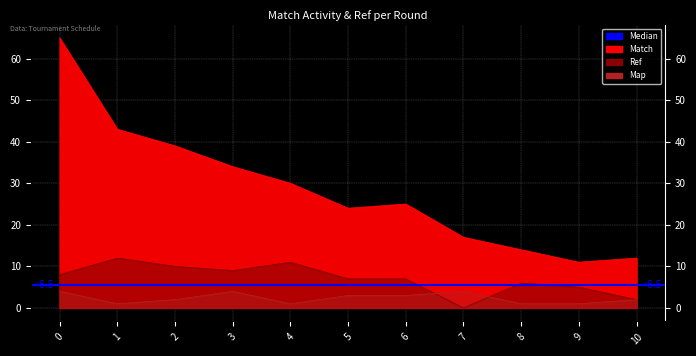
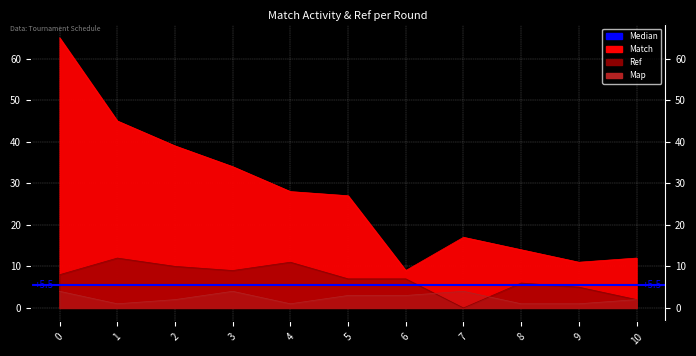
  {
    "Match": {
      "0": 65,
-     "1": 43,
+     "1": 45,
      "2": 39,
      "3": 34,
-     "4": 30,
-     "5": 24,
-     "6": 25,
+     "4": 28,
+     "5": 27,
+     "6": 9,
      "7": 17,
      "8": 14,
      "9": 11,
      "10": 12
    }
  }
